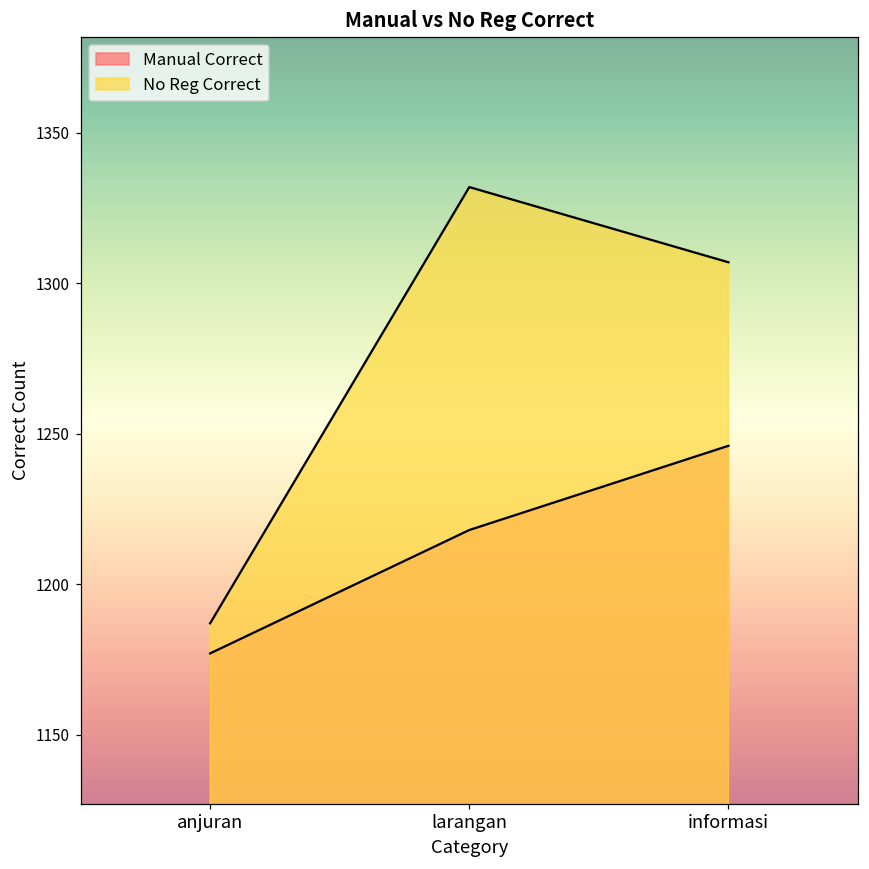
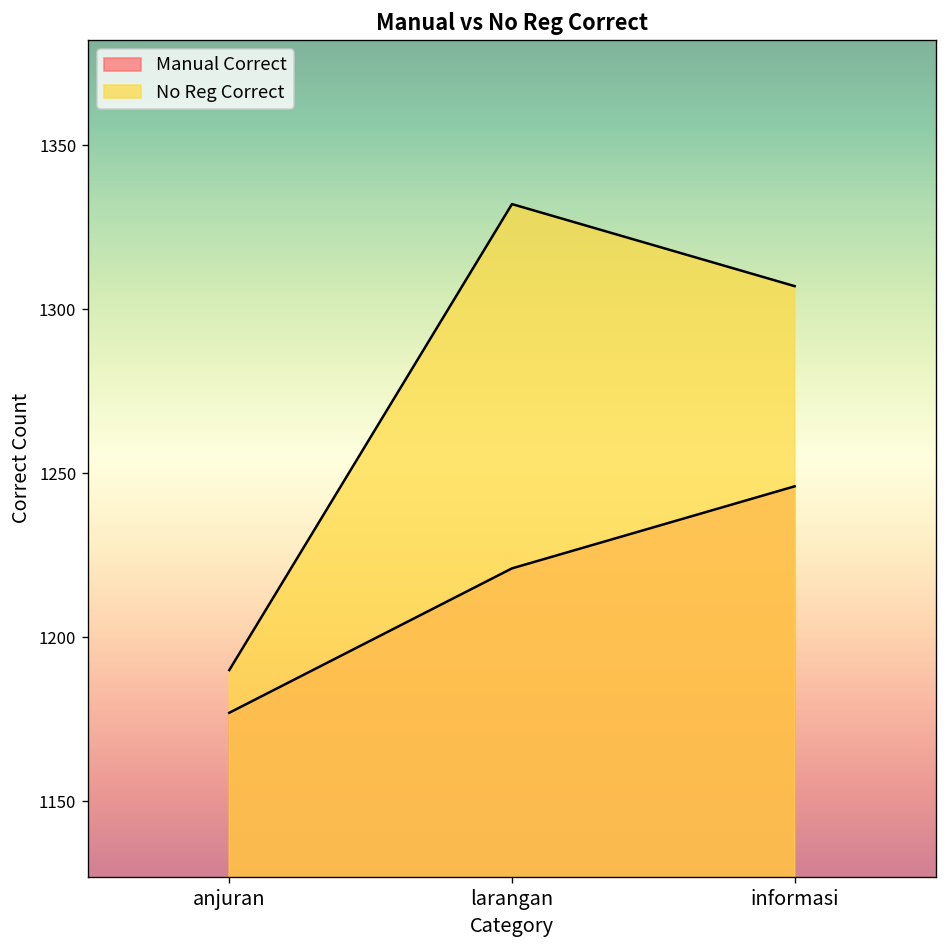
  {
    "Manual Correct": {
      "anjuran": 1177,
-     "larangan": 1218,
+     "larangan": 1221,
      "informasi": 1246
    },
    "No Reg Correct": {
-     "anjuran": 1187,
+     "anjuran": 1190,
      "larangan": 1332,
      "informasi": 1307
    }
  }
